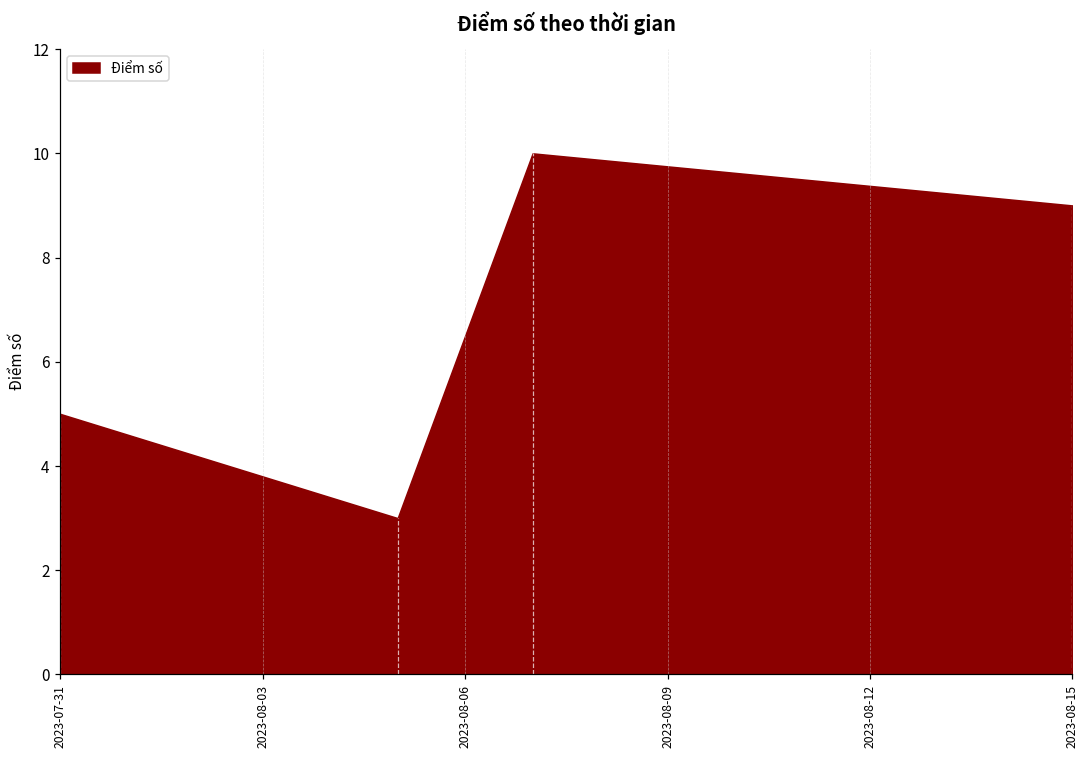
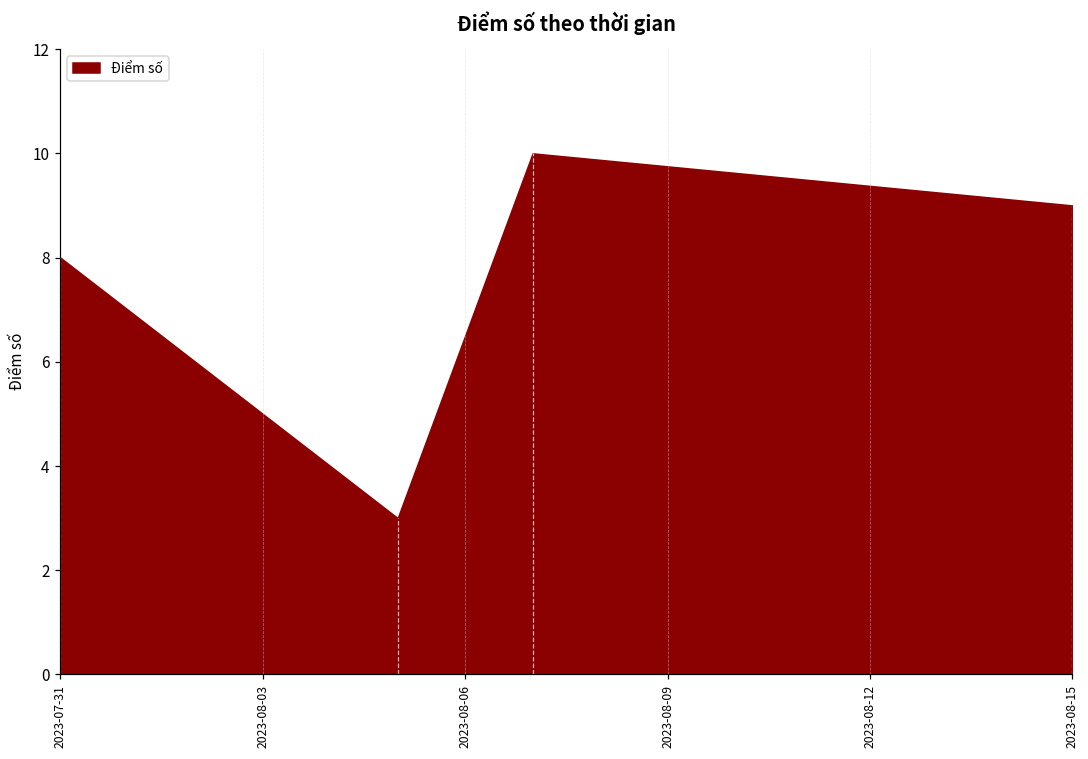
  {
-   "2023-07-31": 5,
+   "2023-07-31": 8,
    "2023-08-15": 9
  }
